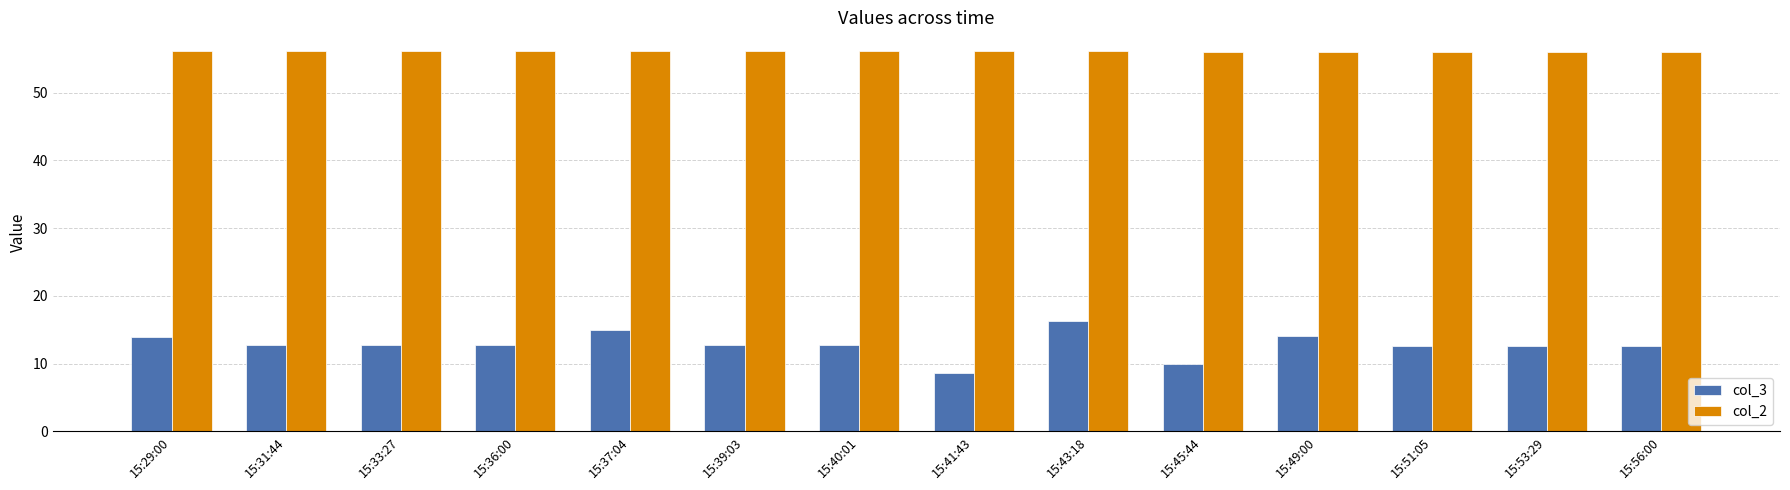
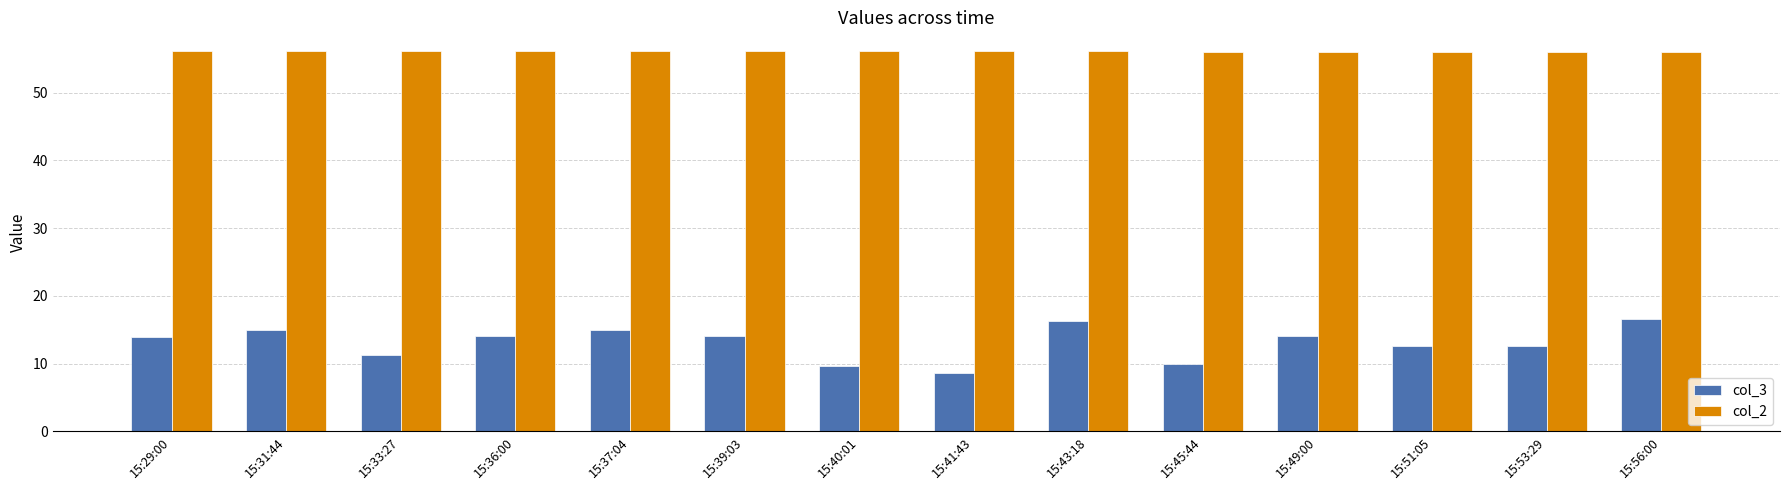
  {
    "col_3": {
      "15:29:00": 14,
-     "15:31:44": 13,
-     "15:33:27": 13,
-     "15:36:00": 13,
+     "15:31:44": 15,
+     "15:33:27": 11,
+     "15:36:00": 14,
      "15:37:04": 15,
-     "15:39:03": 13,
-     "15:40:01": 13,
+     "15:39:03": 14,
+     "15:40:01": 10,
      "15:41:43": 9,
      "15:43:18": 16,
      "15:45:44": 10,
      "15:49:00": 14,
      "15:51:05": 13,
      "15:53:29": 13,
-     "15:56:00": 13
+     "15:56:00": 17
    },
    "col_2": {
      "15:29:00": 56,
      "15:31:44": 56,
      "15:33:27": 56,
      "15:36:00": 56,
      "15:37:04": 56,
      "15:39:03": 56,
      "15:40:01": 56,
      "15:41:43": 56,
      "15:43:18": 56,
      "15:45:44": 56,
      "15:49:00": 56,
      "15:51:05": 56,
      "15:53:29": 56,
      "15:56:00": 56
    }
  }
